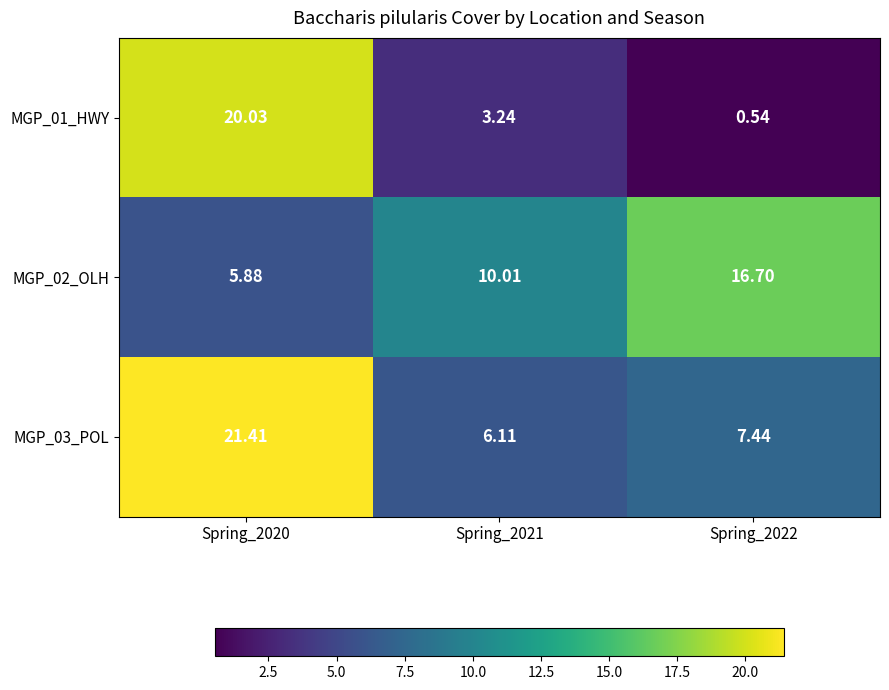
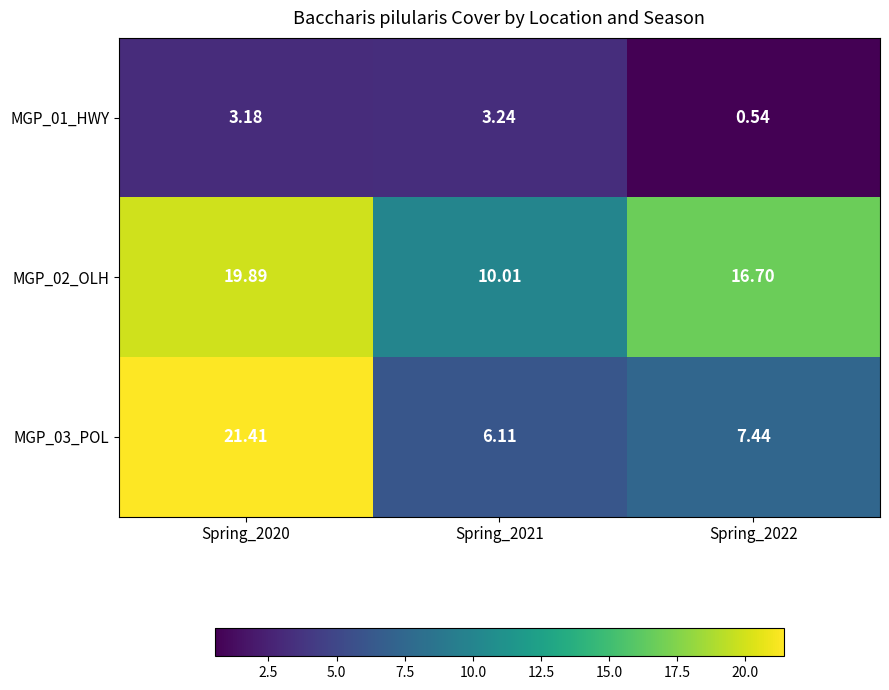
  {
    "MGP_01_HWY": {
-     "Spring_2020": 20.03
+     "Spring_2020": 3.18
    },
    "MGP_02_OLH": {
-     "Spring_2020": 5.88
+     "Spring_2020": 19.89
    }
  }
